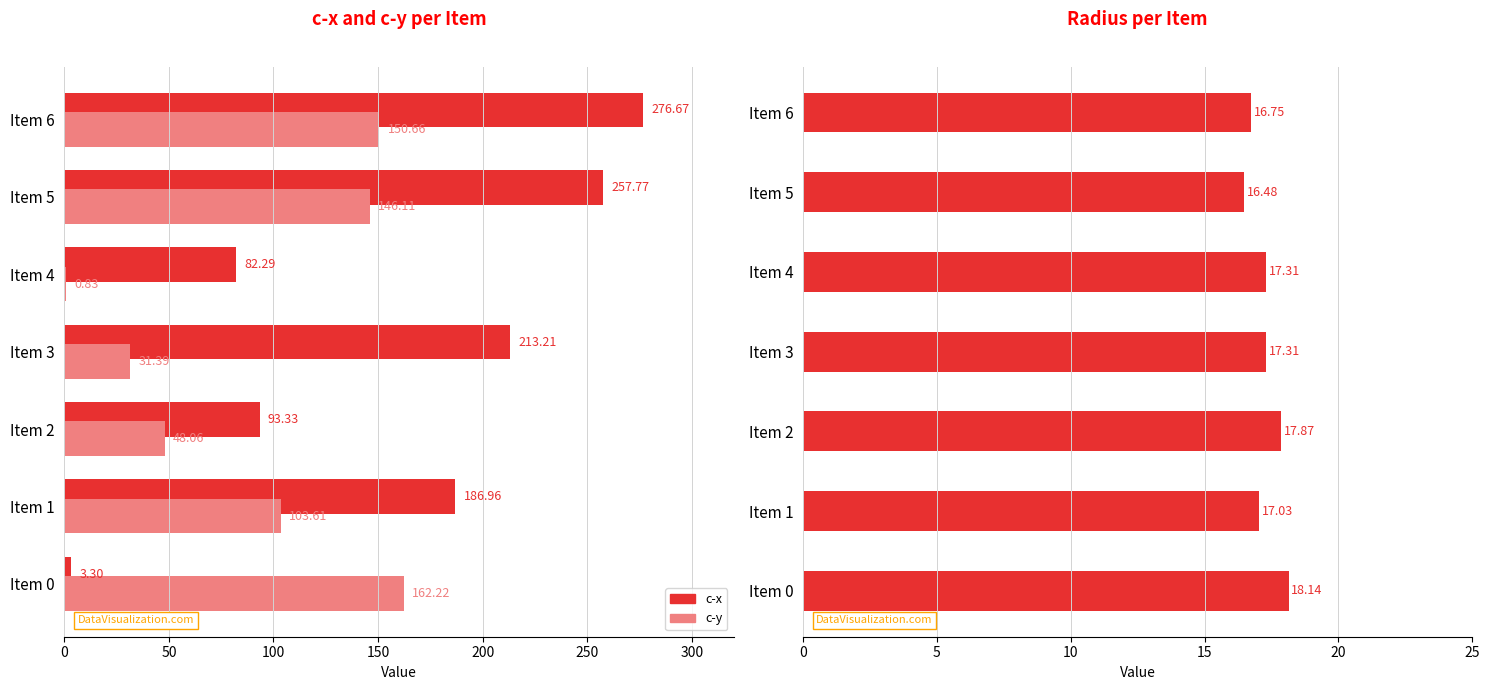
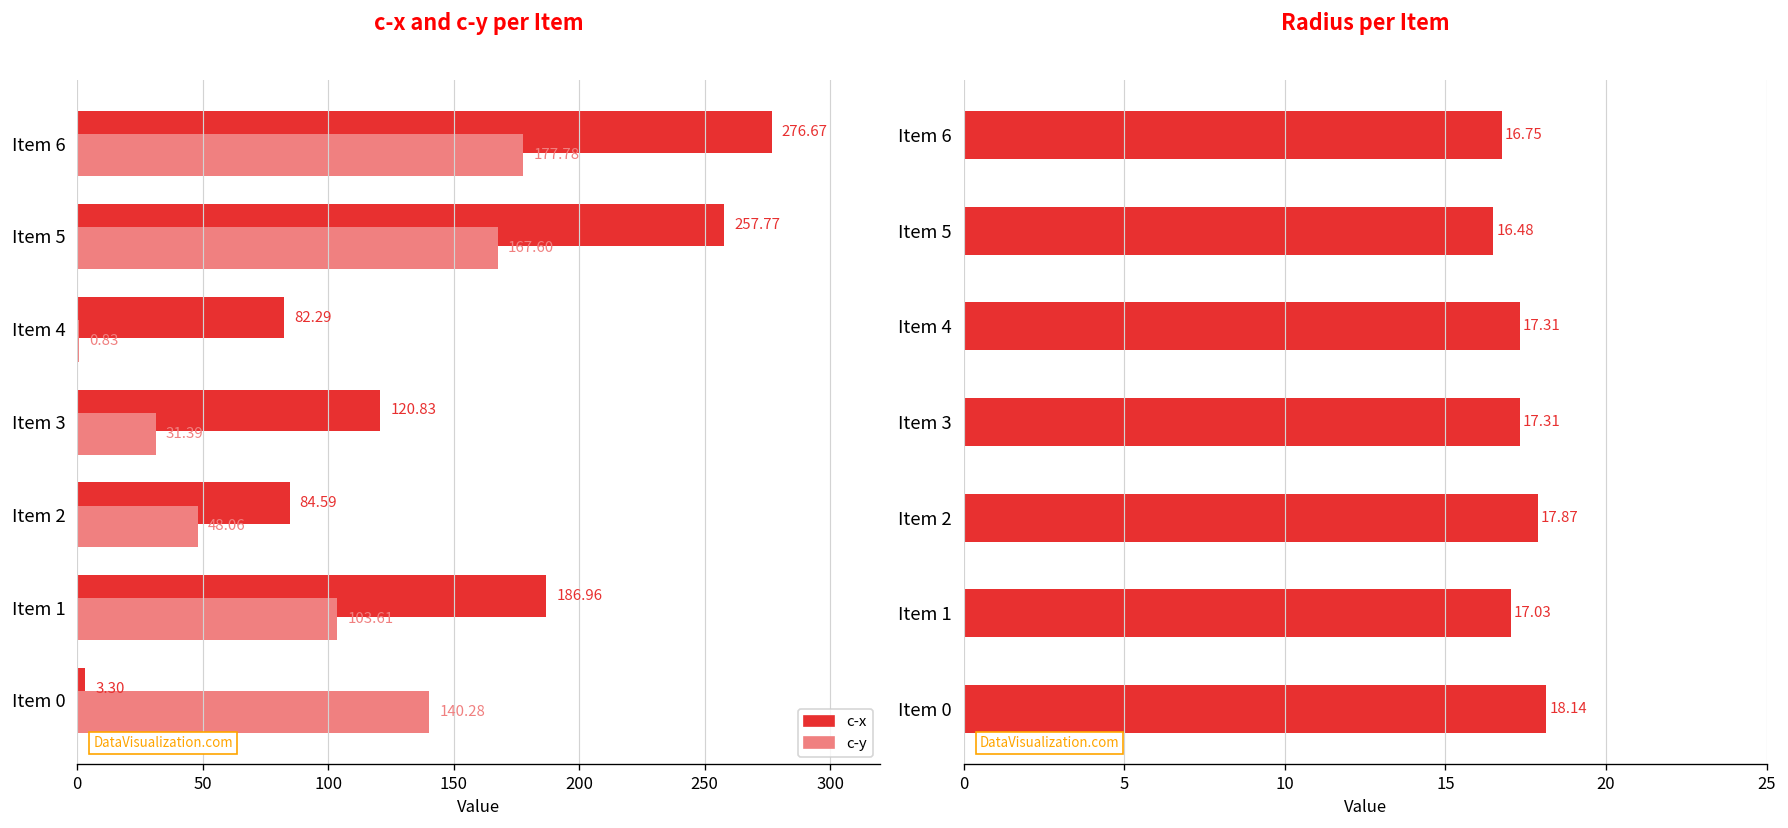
  {
    "c-x and c-y per Item": {
      "c-x": {
        "Item 6": 276.67,
        "Item 5": 257.77,
        "Item 4": 82.29,
-       "Item 3": 213.21,
-       "Item 2": 93.33,
+       "Item 3": 120.83,
+       "Item 2": 84.59,
        "Item 1": 186.96,
        "Item 0": 3.30
      },
      "c-y": {
-       "Item 6": 150.66,
-       "Item 5": 146.11,
+       "Item 6": 177.78,
+       "Item 5": 167.60,
        "Item 4": 0.83,
        "Item 3": 31.39,
        "Item 2": 48.06,
        "Item 1": 103.61,
-       "Item 0": 162.22
+       "Item 0": 140.28
      }
    },
    "Radius per Item": {
      "Item 6": 16.75,
      "Item 5": 16.48,
      "Item 4": 17.31,
      "Item 3": 17.31,
      "Item 2": 17.87,
      "Item 1": 17.03,
      "Item 0": 18.14
    }
  }
